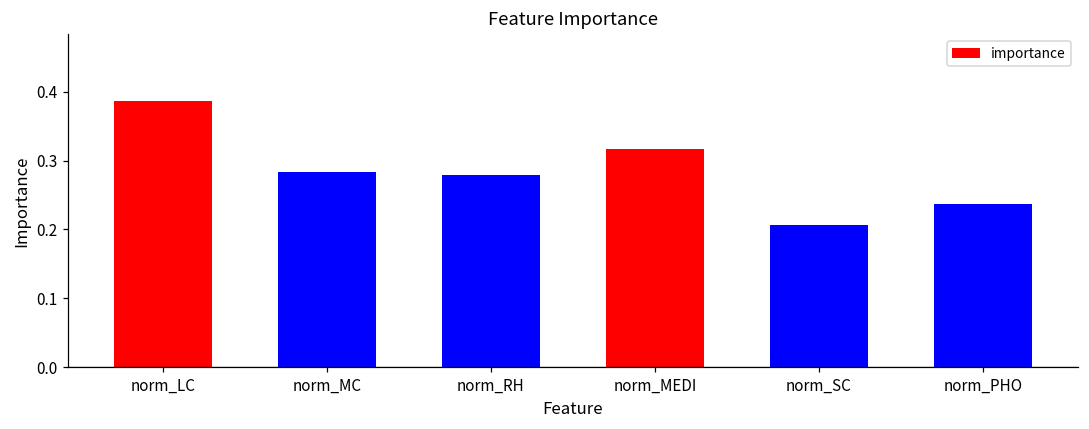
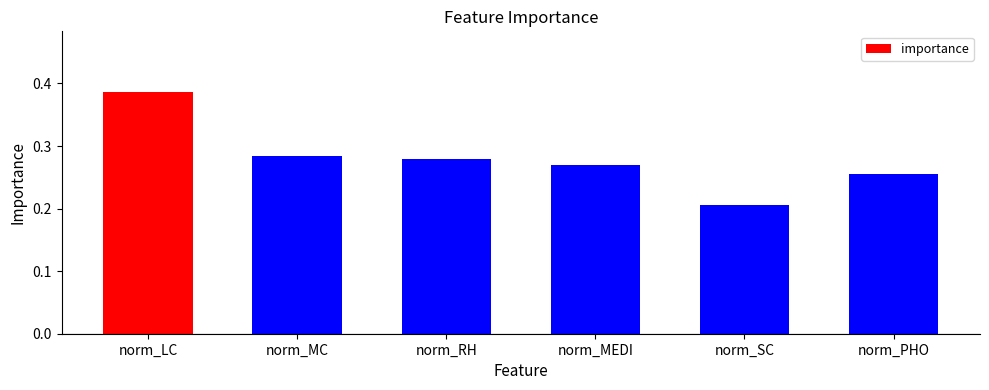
  {
    "norm_LC": 0.39,
    "norm_MC": 0.28,
    "norm_RH": 0.28,
-   "norm_MEDI": 0.32,
+   "norm_MEDI": 0.27,
    "norm_SC": 0.21,
-   "norm_PHO": 0.24
+   "norm_PHO": 0.25
  }
